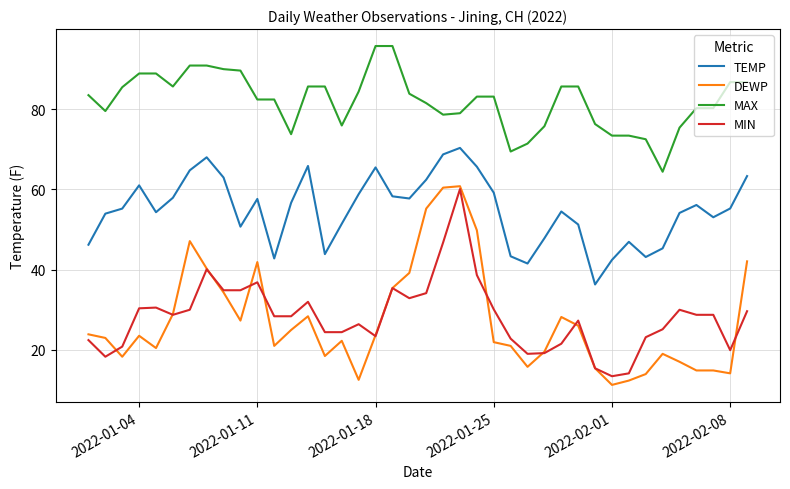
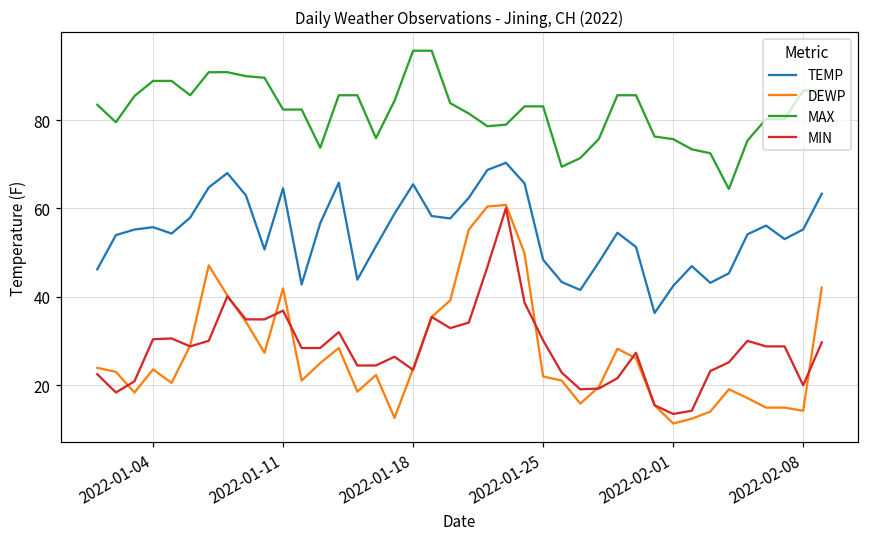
  {
    "TEMP": {
-     "2022-01-04": 61,
-     "2022-01-11": 58,
+     "2022-01-04": 56,
+     "2022-01-11": 65,
      "2022-01-18": 65,
-     "2022-01-25": 59,
+     "2022-01-25": 48,
      "2022-02-01": 42,
      "2022-02-08": 55
    },
    "DEWP": {
      "2022-01-04": 24,
      "2022-01-11": 42,
      "2022-01-25": 22,
      "2022-02-01": 11,
      "2022-02-08": 14
    },
    "MAX": {
      "2022-01-04": 89,
      "2022-01-11": 82,
      "2022-01-18": 96,
      "2022-01-25": 83,
-     "2022-02-01": 73
+     "2022-02-01": 76
    },
    "MIN": {
      "2022-01-04": 30,
      "2022-01-11": 37,
      "2022-01-25": 30,
      "2022-02-01": 13,
      "2022-02-08": 20
    }
  }
